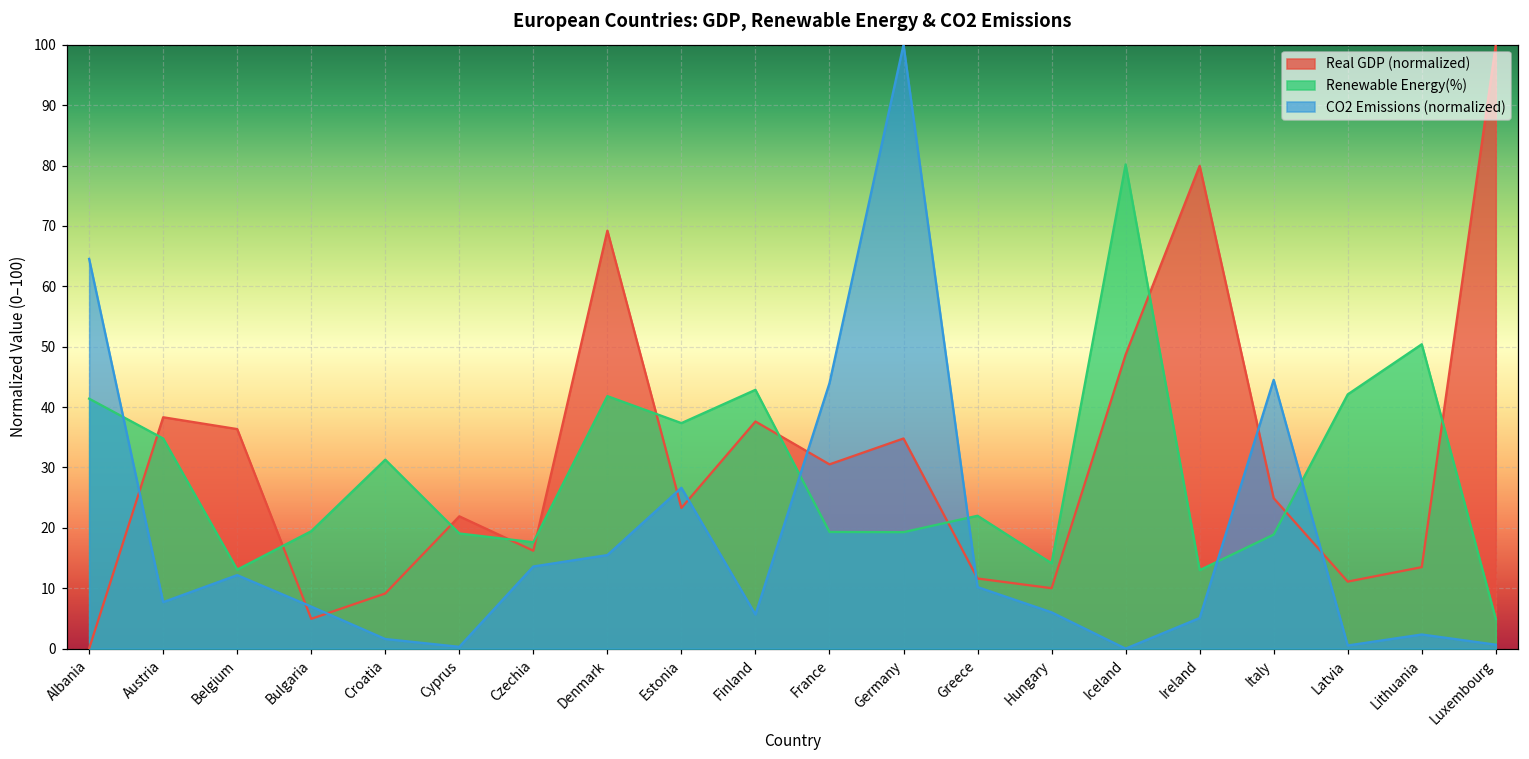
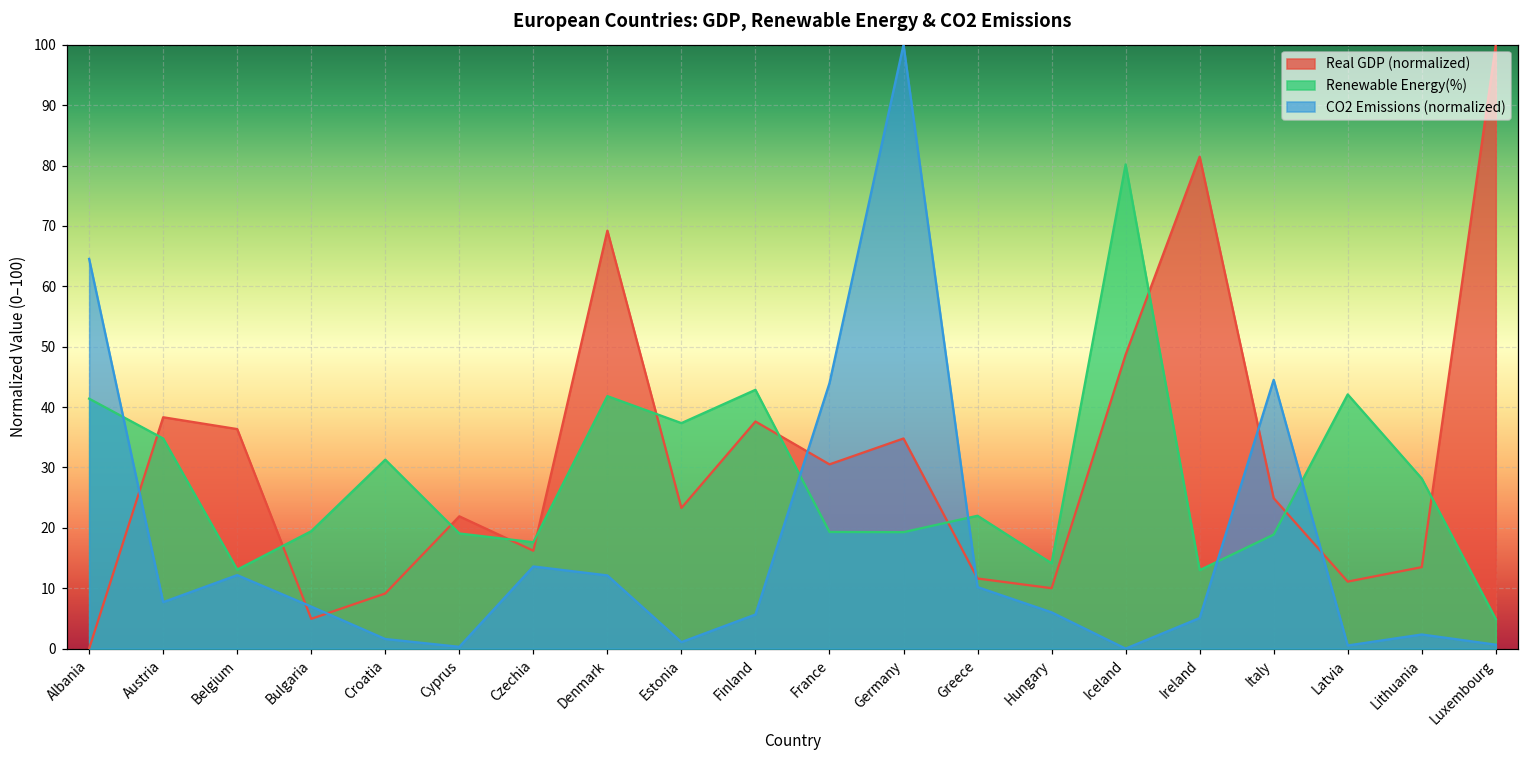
  {
    "Real GDP (normalized)": {
      "Albania": 0,
      "Austria": 38,
      "Belgium": 36,
      "Bulgaria": 5,
      "Croatia": 9,
      "Cyprus": 22,
      "Czechia": 16,
      "Denmark": 69,
      "Estonia": 23,
      "Finland": 38,
      "France": 31,
      "Germany": 35,
      "Greece": 12,
      "Hungary": 10,
      "Iceland": 49,
-     "Ireland": 80,
+     "Ireland": 81,
      "Italy": 25,
      "Latvia": 11,
      "Lithuania": 13,
      "Luxembourg": 100
    },
    "Renewable Energy(%)": {
      "Albania": 41,
      "Austria": 35,
      "Belgium": 13,
      "Bulgaria": 19,
      "Croatia": 31,
      "Cyprus": 19,
      "Czechia": 18,
      "Denmark": 42,
      "Estonia": 37,
      "Finland": 43,
      "France": 19,
      "Germany": 19,
      "Greece": 22,
      "Hungary": 14,
      "Iceland": 80,
      "Ireland": 13,
      "Italy": 19,
      "Latvia": 42,
-     "Lithuania": 50,
+     "Lithuania": 28,
      "Luxembourg": 5
    },
    "CO2 Emissions (normalized)": {
      "Albania": 65,
      "Austria": 8,
      "Belgium": 12,
      "Bulgaria": 7,
      "Croatia": 2,
      "Cyprus": 0,
      "Czechia": 14,
-     "Denmark": 15,
-     "Estonia": 27,
+     "Denmark": 12,
+     "Estonia": 1,
      "Finland": 6,
      "France": 44,
      "Germany": 100,
      "Greece": 10,
      "Hungary": 6,
      "Iceland": 0,
      "Ireland": 5,
      "Italy": 45,
      "Latvia": 1,
      "Lithuania": 2,
      "Luxembourg": 1
    }
  }
